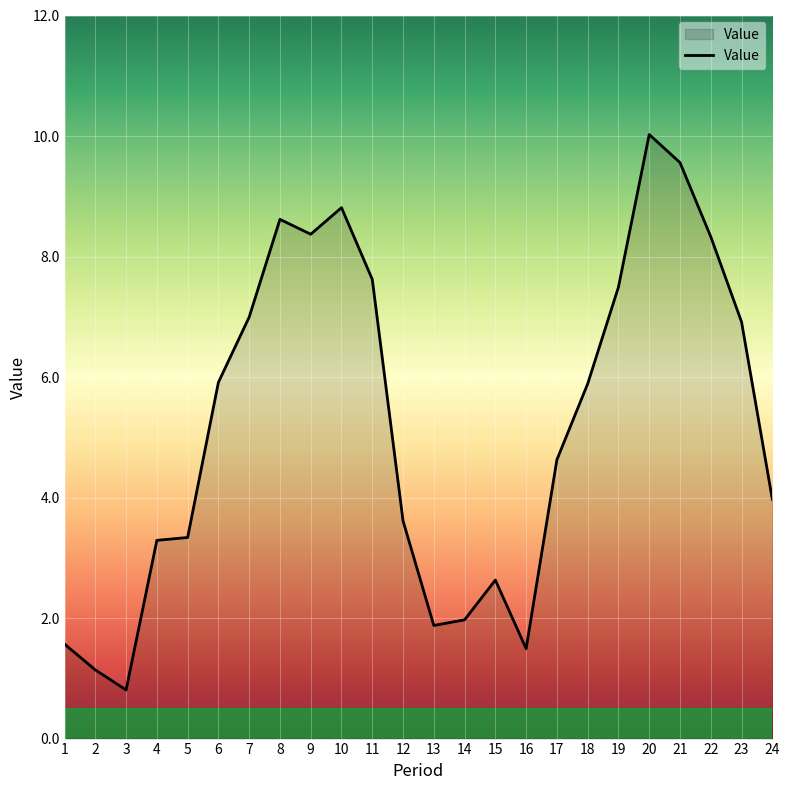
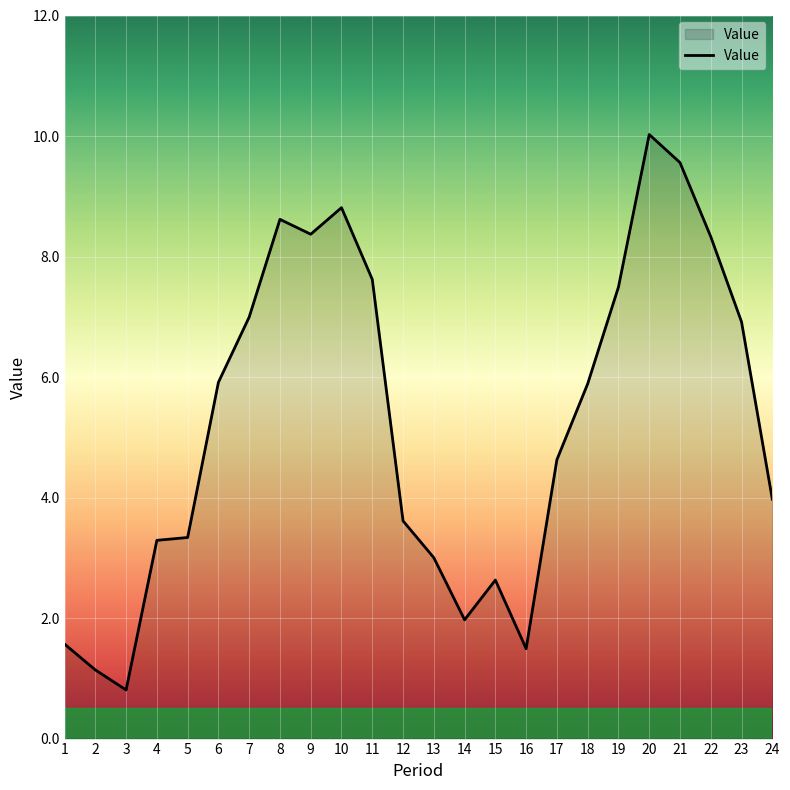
  {
    "1": 1.6,
    "2": 1.1,
    "3": 0.8,
    "4": 3.3,
    "5": 3.3,
    "6": 5.9,
    "7": 7.0,
    "8": 8.6,
    "9": 8.4,
    "10": 8.8,
    "11": 7.6,
    "12": 3.6,
-   "13": 1.9,
+   "13": 3.0,
    "14": 2.0,
    "15": 2.6,
    "16": 1.5,
    "17": 4.6,
    "18": 5.9,
    "19": 7.5,
    "20": 10.0,
    "21": 9.6,
    "22": 8.3,
    "23": 6.9,
    "24": 4.0
  }
